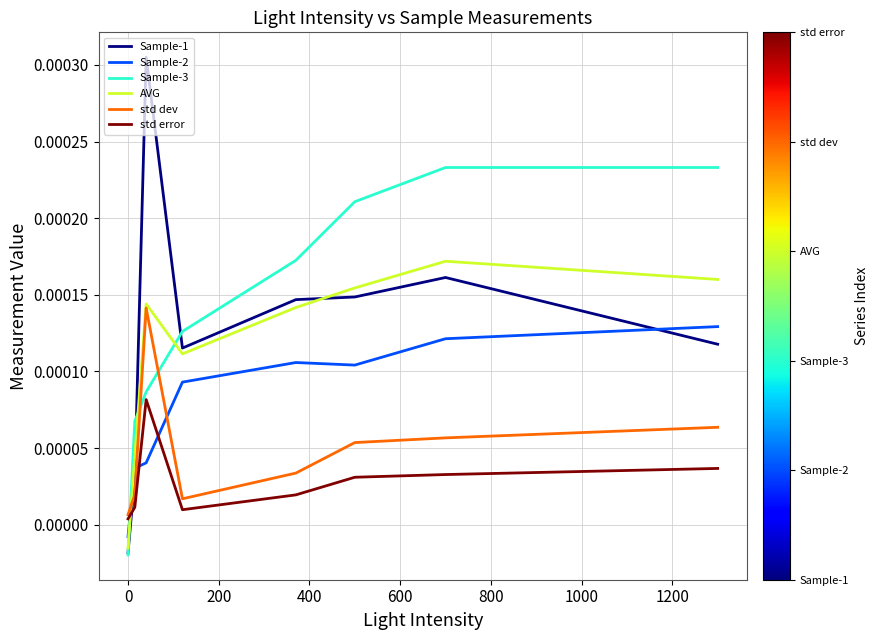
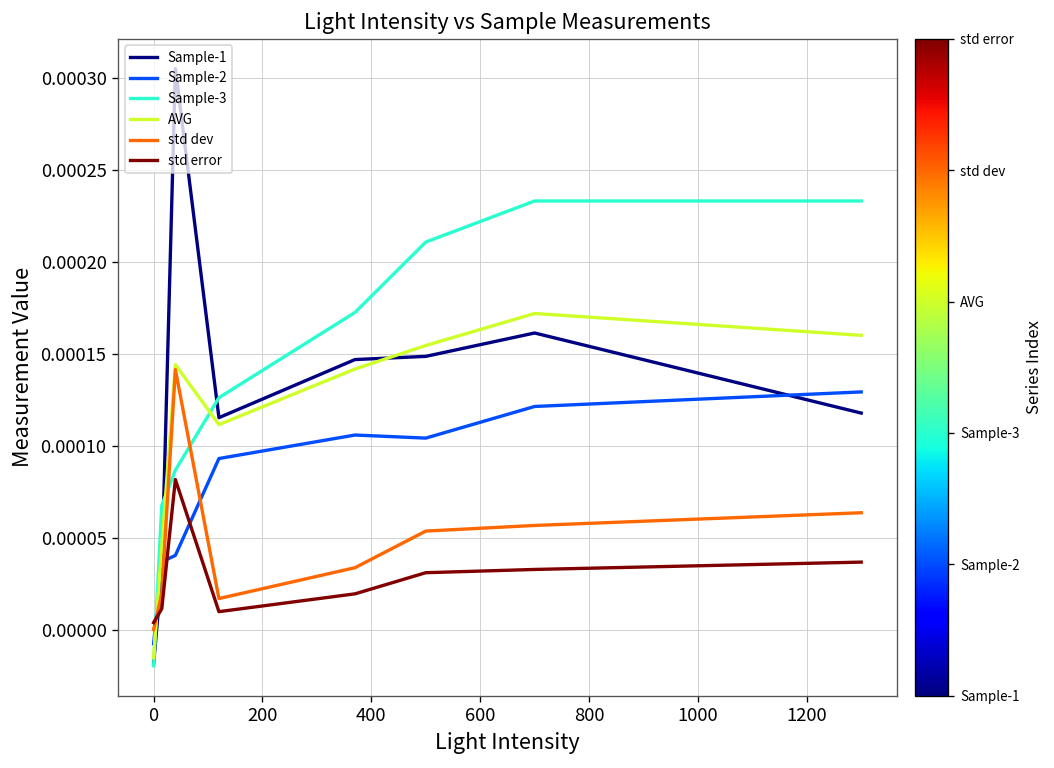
  {
    "Sample-2": {
      "0": -0.000008
    },
    "AVG": {
      "0": -0.000015
    },
    "std dev": {
-     "0": 0.00001
+     "0": 0.00000
    },
    "std error": {
      "0": 0.000004
    }
  }
